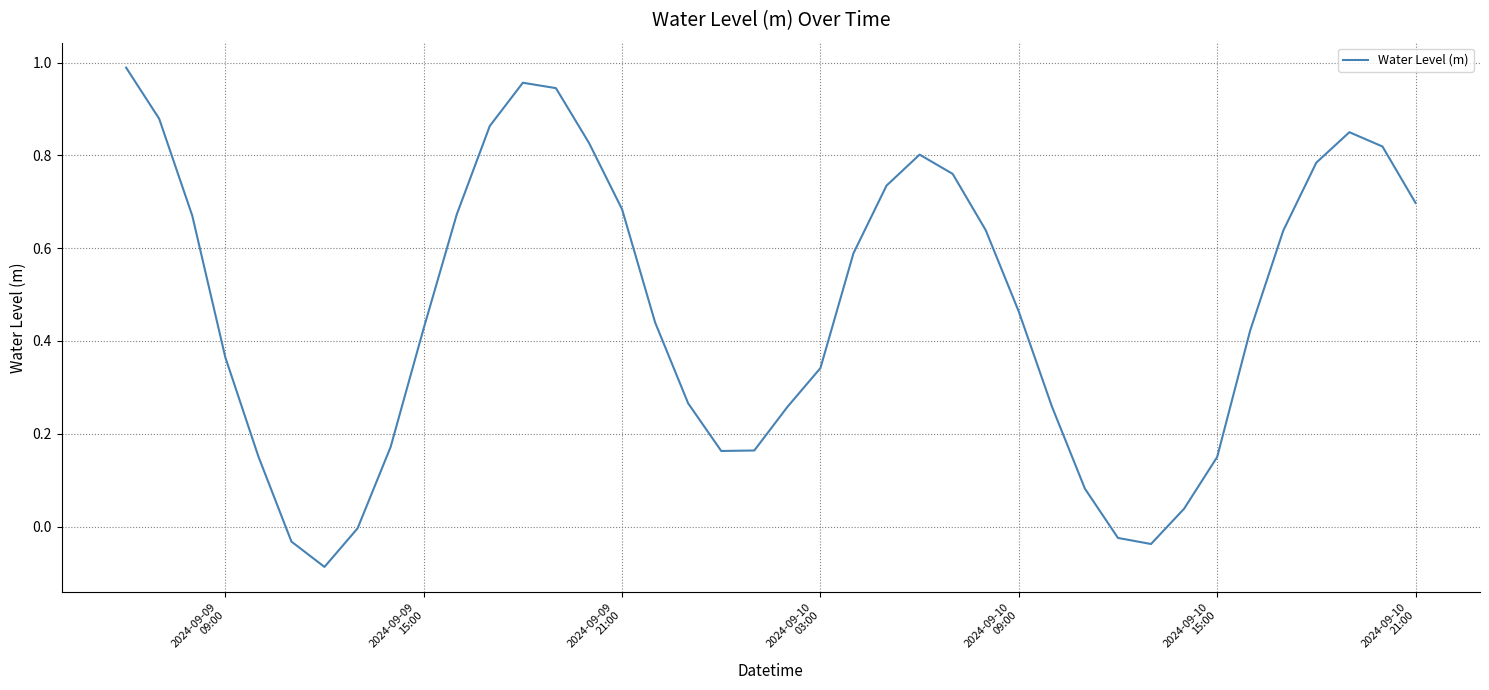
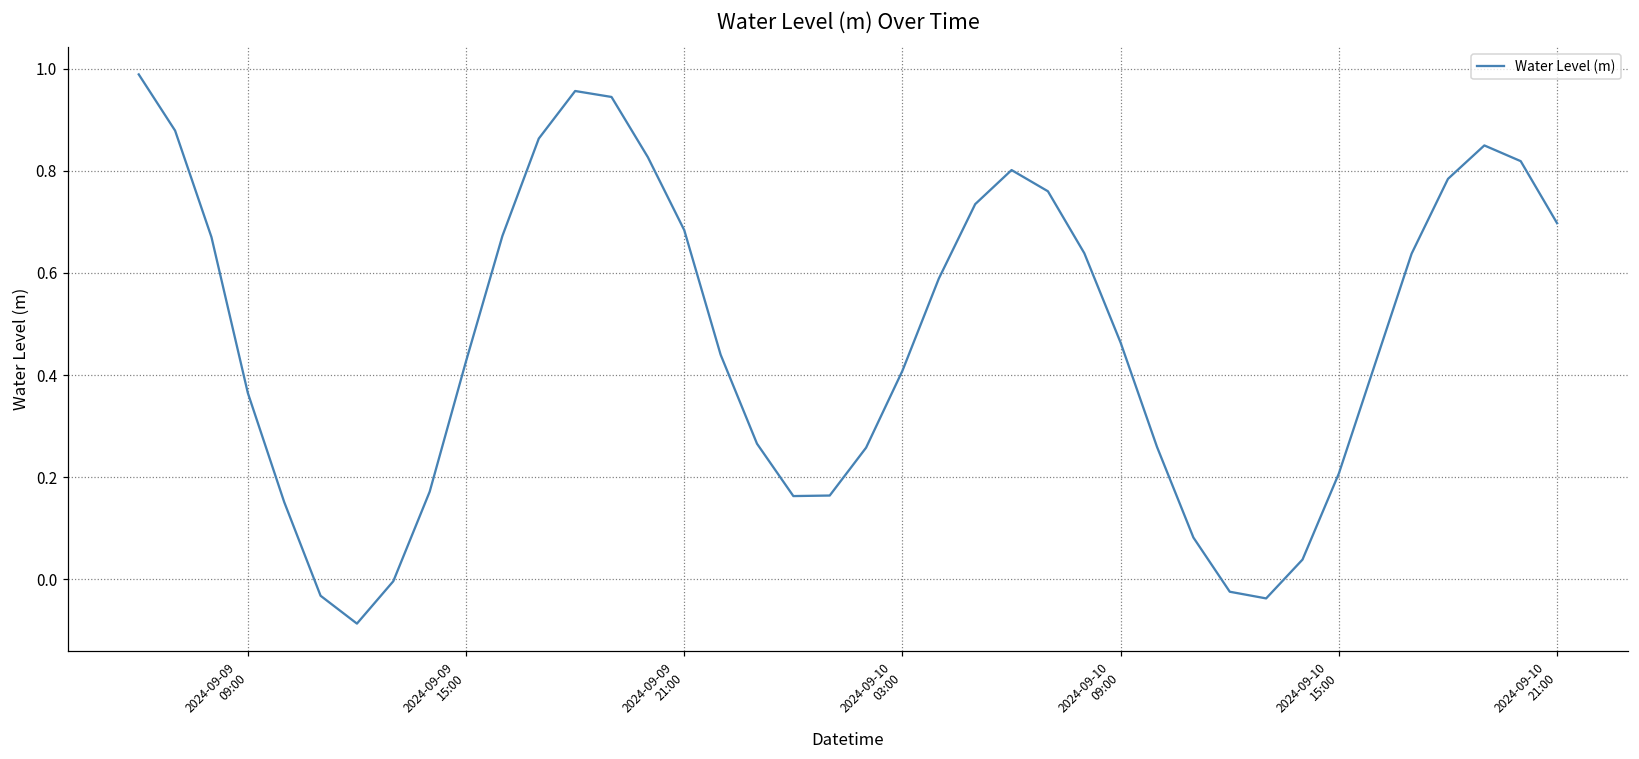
  {
    "2024-09-09 09:00": 0.36,
    "2024-09-09 15:00": 0.43,
    "2024-09-09 21:00": 0.68,
-   "2024-09-10 03:00": 0.34,
+   "2024-09-10 03:00": 0.41,
    "2024-09-10 09:00": 0.46,
-   "2024-09-10 15:00": 0.15,
+   "2024-09-10 15:00": 0.21,
    "2024-09-10 21:00": 0.70
  }
